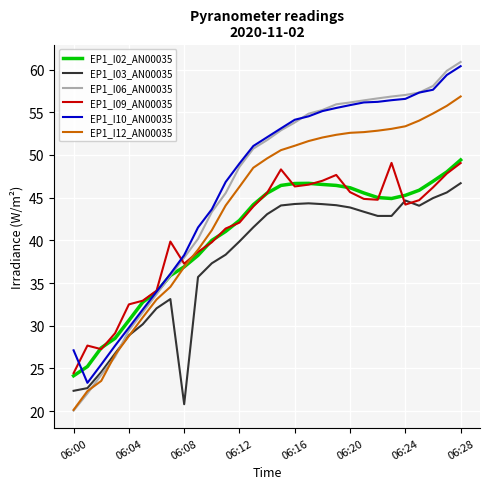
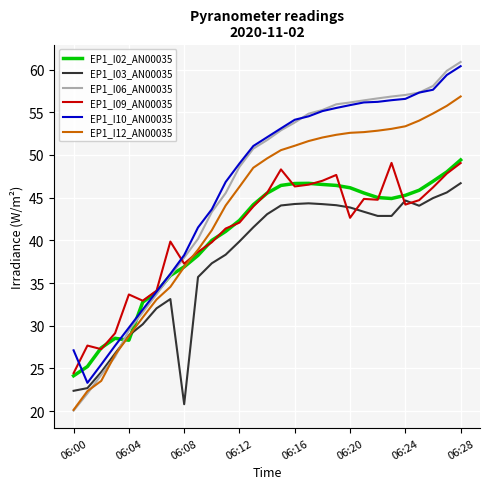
  {
    "EP1_I02_AN00035": {
      "06:00": 24,
-     "06:04": 31,
+     "06:04": 28,
      "06:16": 47,
      "06:20": 46,
      "06:24": 45,
      "06:28": 49
    },
    "EP1_I03_AN00035": {
      "06:00": 22,
      "06:08": 21,
      "06:12": 40,
      "06:16": 44,
      "06:20": 44,
      "06:24": 45,
      "06:28": 47
    },
    "EP1_I06_AN00035": {
      "06:04": 29,
      "06:12": 49,
      "06:16": 54,
      "06:20": 56,
      "06:24": 57,
      "06:28": 61
    },
    "EP1_I09_AN00035": {
      "06:00": 24,
-     "06:04": 32,
+     "06:04": 34,
      "06:08": 37,
      "06:16": 46,
-     "06:20": 46,
+     "06:20": 43,
      "06:24": 44,
      "06:28": 49
    },
    "EP1_I10_AN00035": {
      "06:00": 27,
      "06:04": 30,
      "06:12": 49,
      "06:16": 54,
      "06:20": 56,
      "06:24": 57,
      "06:28": 60
    },
    "EP1_I12_AN00035": {
      "06:12": 46,
      "06:16": 51,
      "06:20": 53,
      "06:24": 53,
      "06:28": 57
    }
  }
